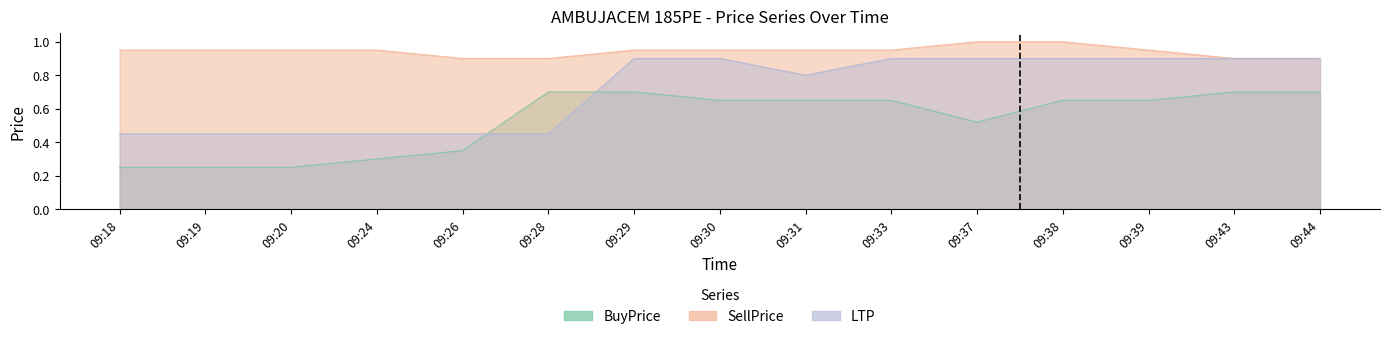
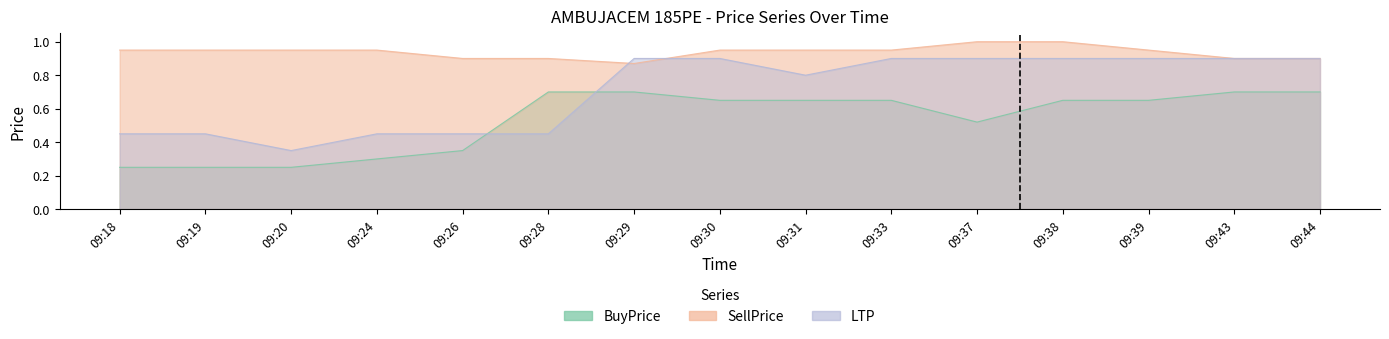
  {
    "BuyPrice": {
      "09:18": 0.25,
      "09:19": 0.25,
      "09:20": 0.25,
      "09:24": 0.30,
      "09:26": 0.35,
      "09:28": 0.70,
      "09:29": 0.70,
      "09:30": 0.65,
      "09:31": 0.65,
      "09:33": 0.65,
      "09:37": 0.52,
      "09:38": 0.65,
      "09:39": 0.65,
      "09:43": 0.70,
      "09:44": 0.70
    },
    "SellPrice": {
      "09:18": 0.95,
      "09:19": 0.95,
      "09:20": 0.95,
      "09:24": 0.95,
      "09:26": 0.90,
      "09:28": 0.90,
-     "09:29": 0.95,
+     "09:29": 0.87,
      "09:30": 0.95,
      "09:31": 0.95,
      "09:33": 0.95,
      "09:37": 1.00,
      "09:38": 1.00,
      "09:39": 0.95
    },
    "LTP": {
      "09:18": 0.45,
      "09:19": 0.45,
-     "09:20": 0.45,
+     "09:20": 0.35,
      "09:24": 0.45,
      "09:26": 0.45,
      "09:28": 0.45,
      "09:29": 0.90,
      "09:30": 0.90,
      "09:31": 0.80,
      "09:33": 0.90,
      "09:37": 0.90,
      "09:38": 0.90,
      "09:39": 0.90
    }
  }
